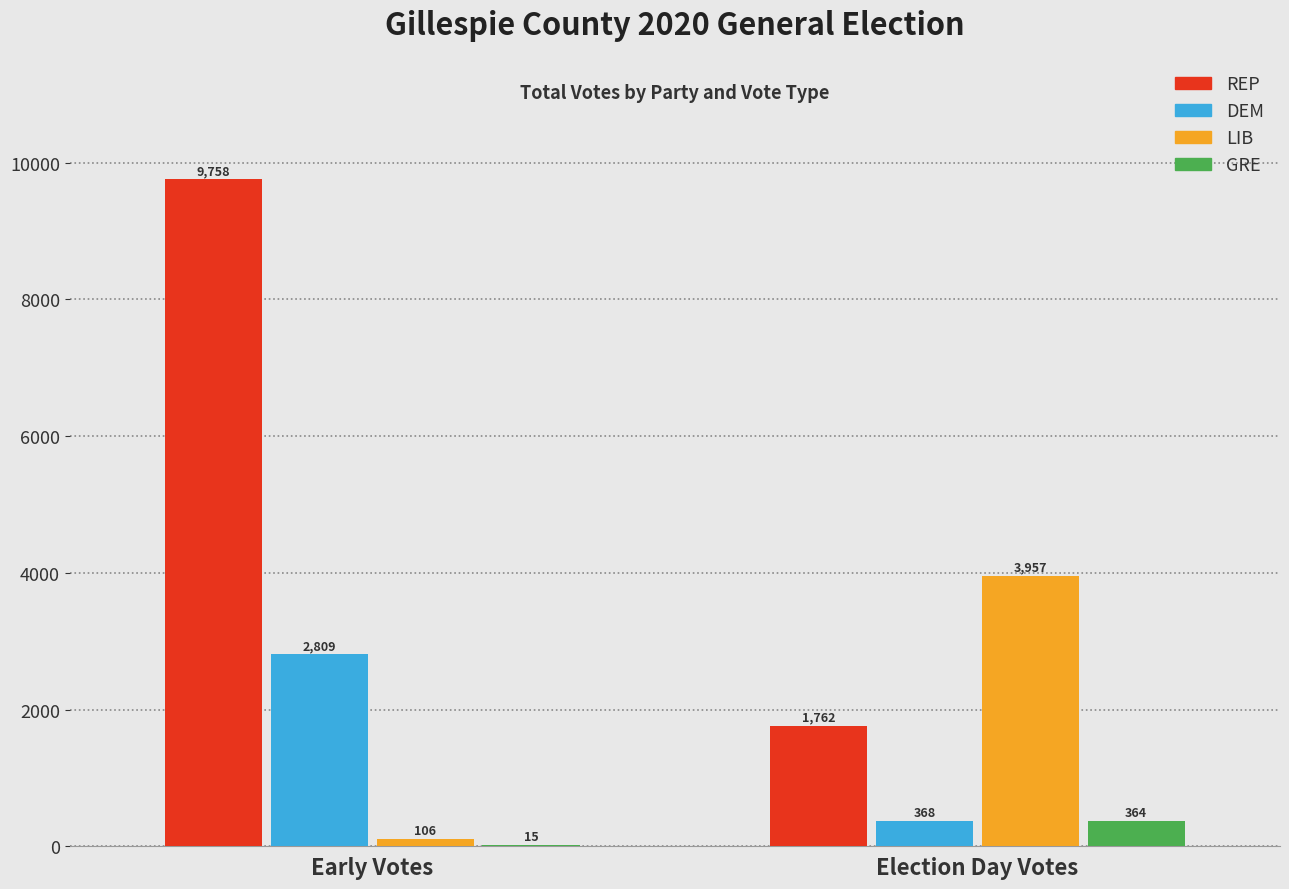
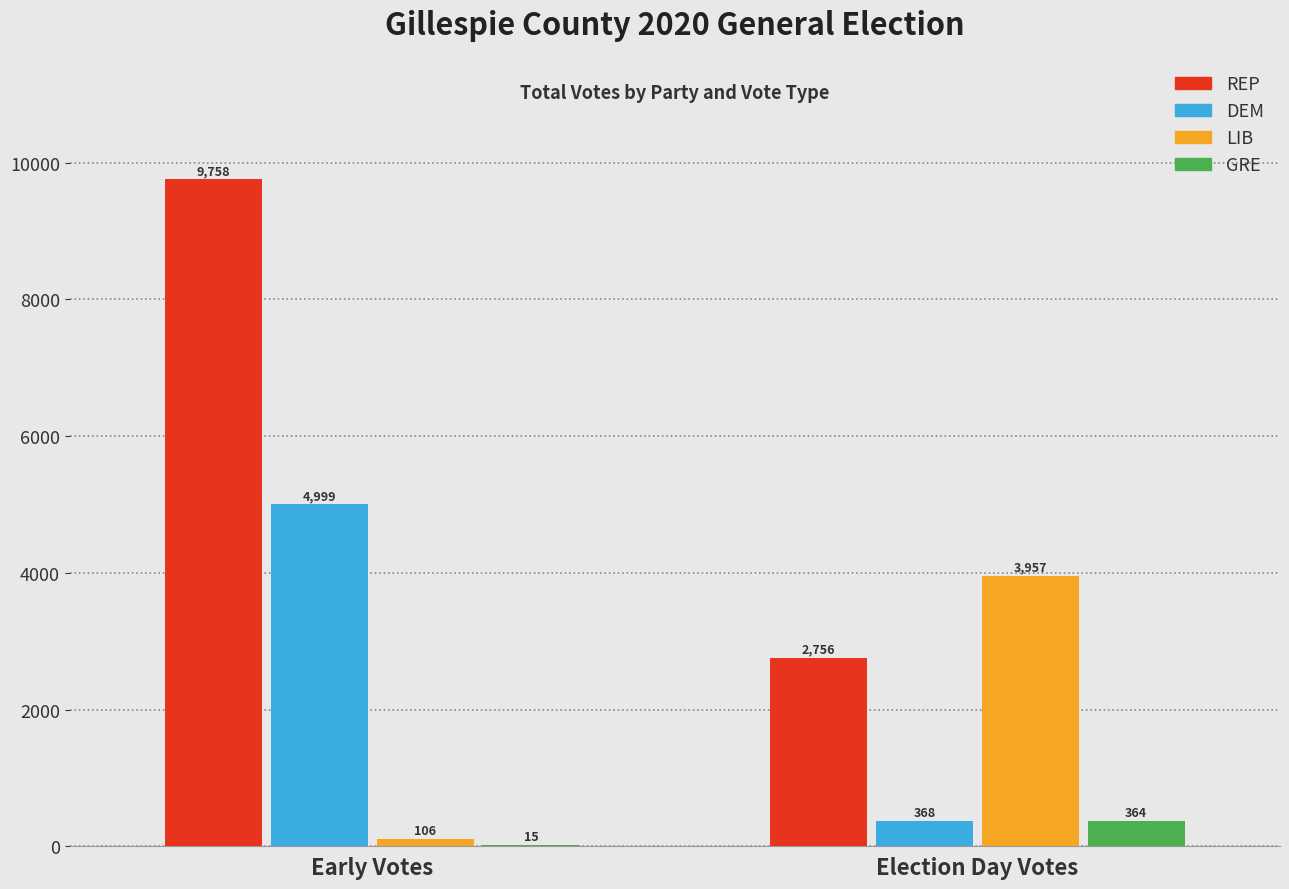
  {
    "REP": {
      "Early Votes": "9,758",
-     "Election Day Votes": "1,762"
+     "Election Day Votes": "2,756"
    },
    "DEM": {
-     "Early Votes": "2,809",
+     "Early Votes": "4,999",
      "Election Day Votes": "368"
    },
    "LIB": {
      "Early Votes": "106",
      "Election Day Votes": "3,957"
    },
    "GRE": {
      "Early Votes": "15",
      "Election Day Votes": "364"
    }
  }
